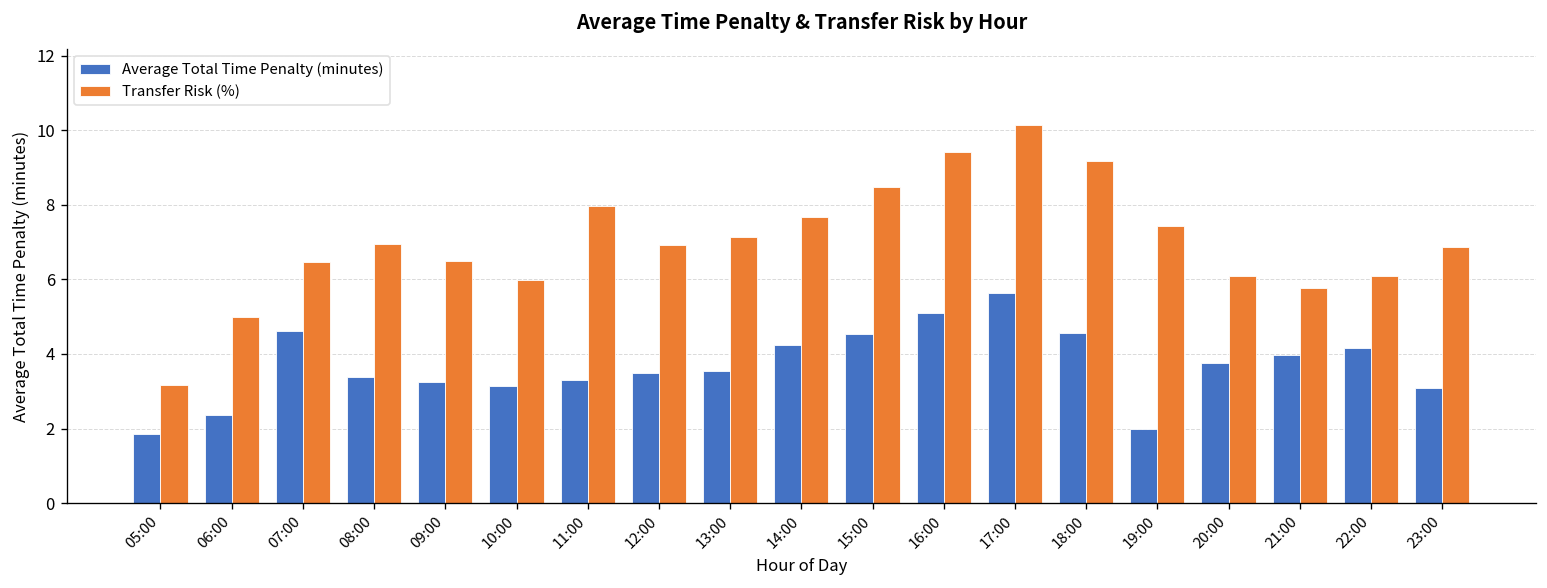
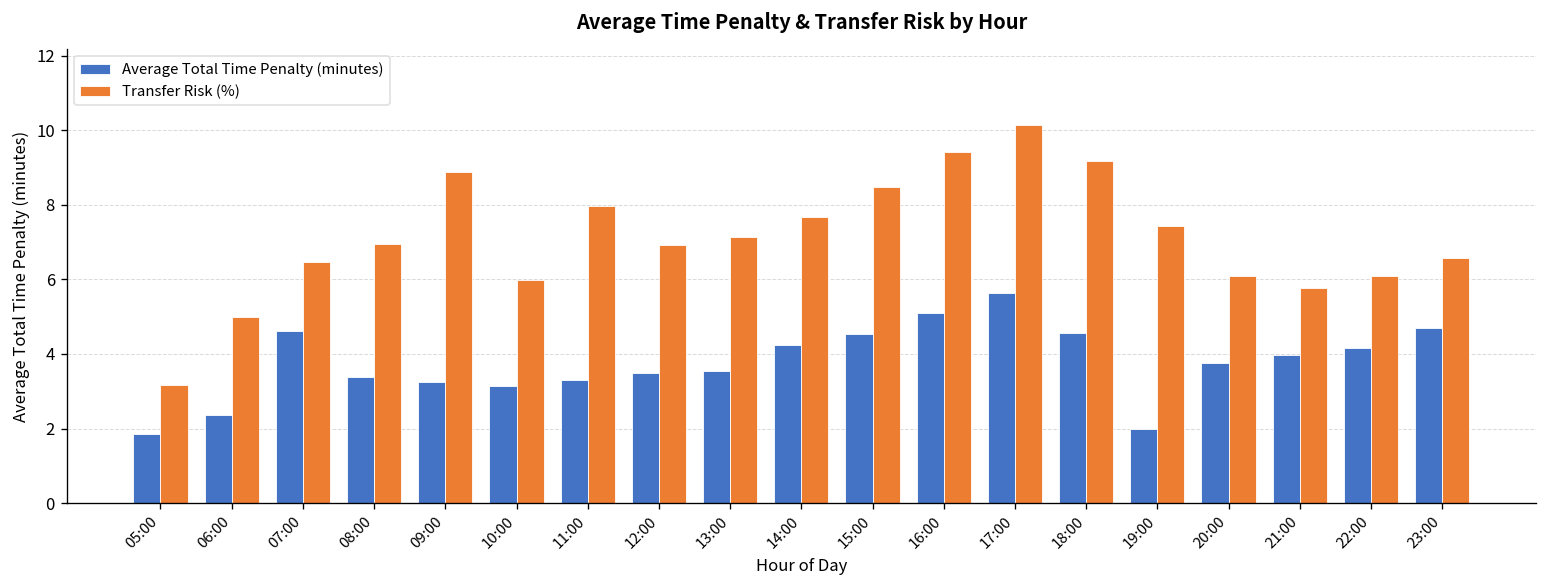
  {
    "Average Total Time Penalty (minutes)": {
      "05:00": 1.9,
      "06:00": 2.4,
      "07:00": 4.6,
      "08:00": 3.4,
      "09:00": 3.3,
      "10:00": 3.1,
      "11:00": 3.3,
      "12:00": 3.5,
      "13:00": 3.6,
      "14:00": 4.3,
      "15:00": 4.5,
      "16:00": 5.1,
      "17:00": 5.6,
      "18:00": 4.6,
      "19:00": 2.0,
      "20:00": 3.8,
      "21:00": 4.0,
      "22:00": 4.2,
-     "23:00": 3.1
+     "23:00": 4.7
    },
    "Transfer Risk (%)": {
      "05:00": 3.2,
      "06:00": 5.0,
      "07:00": 6.5,
      "08:00": 6.9,
-     "09:00": 6.5,
+     "09:00": 8.9,
      "10:00": 6.0,
      "11:00": 8.0,
      "12:00": 6.9,
      "13:00": 7.1,
      "14:00": 7.7,
      "15:00": 8.5,
      "16:00": 9.4,
      "17:00": 10.2,
      "18:00": 9.2,
      "19:00": 7.4,
      "20:00": 6.1,
      "21:00": 5.8,
      "22:00": 6.1,
-     "23:00": 6.9
+     "23:00": 6.6
    }
  }
